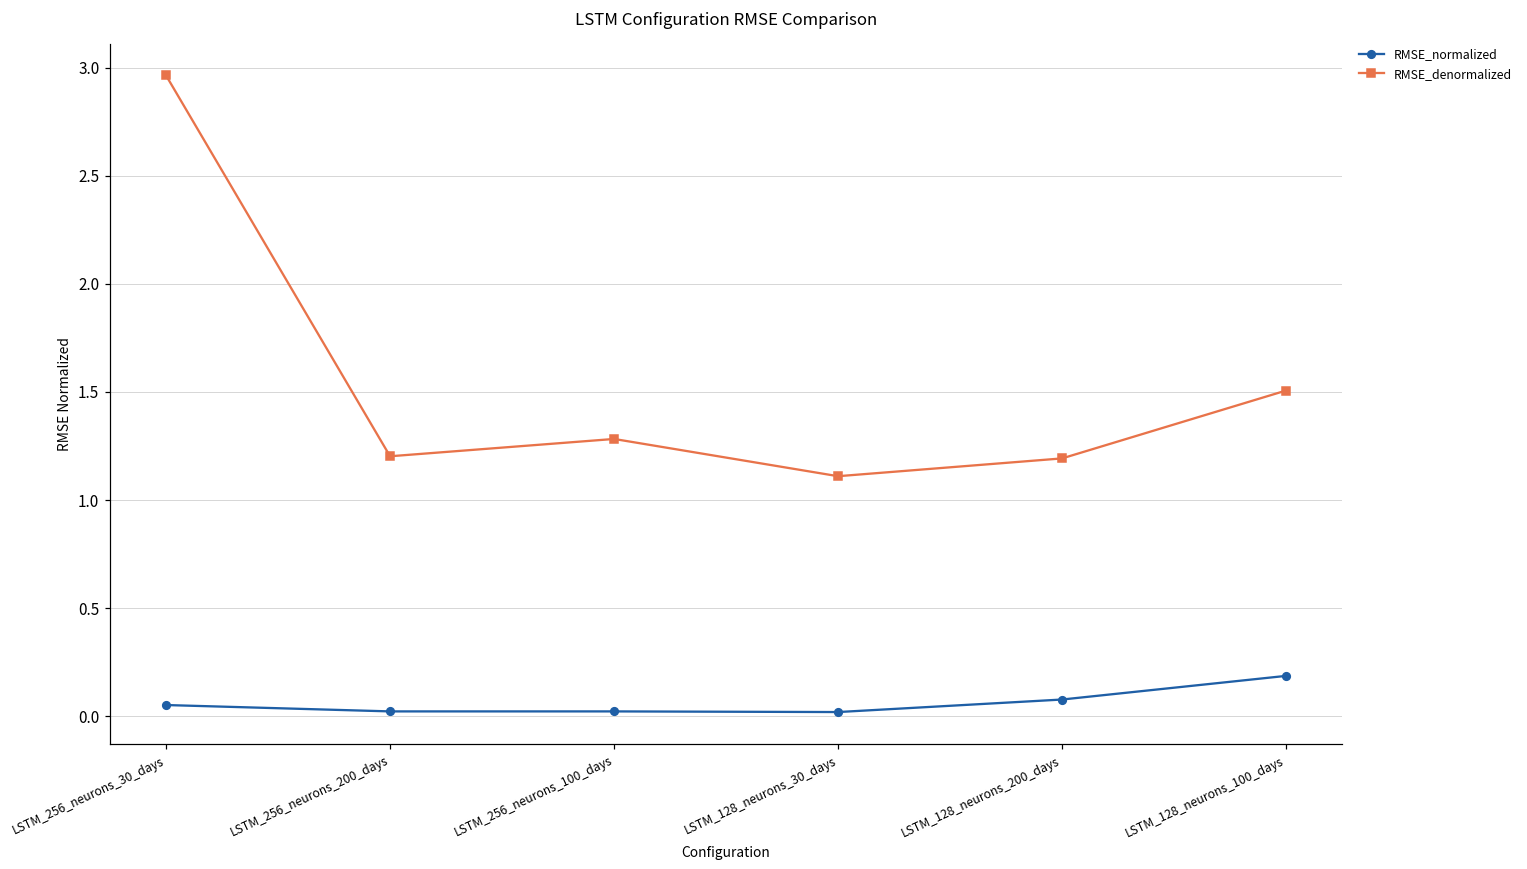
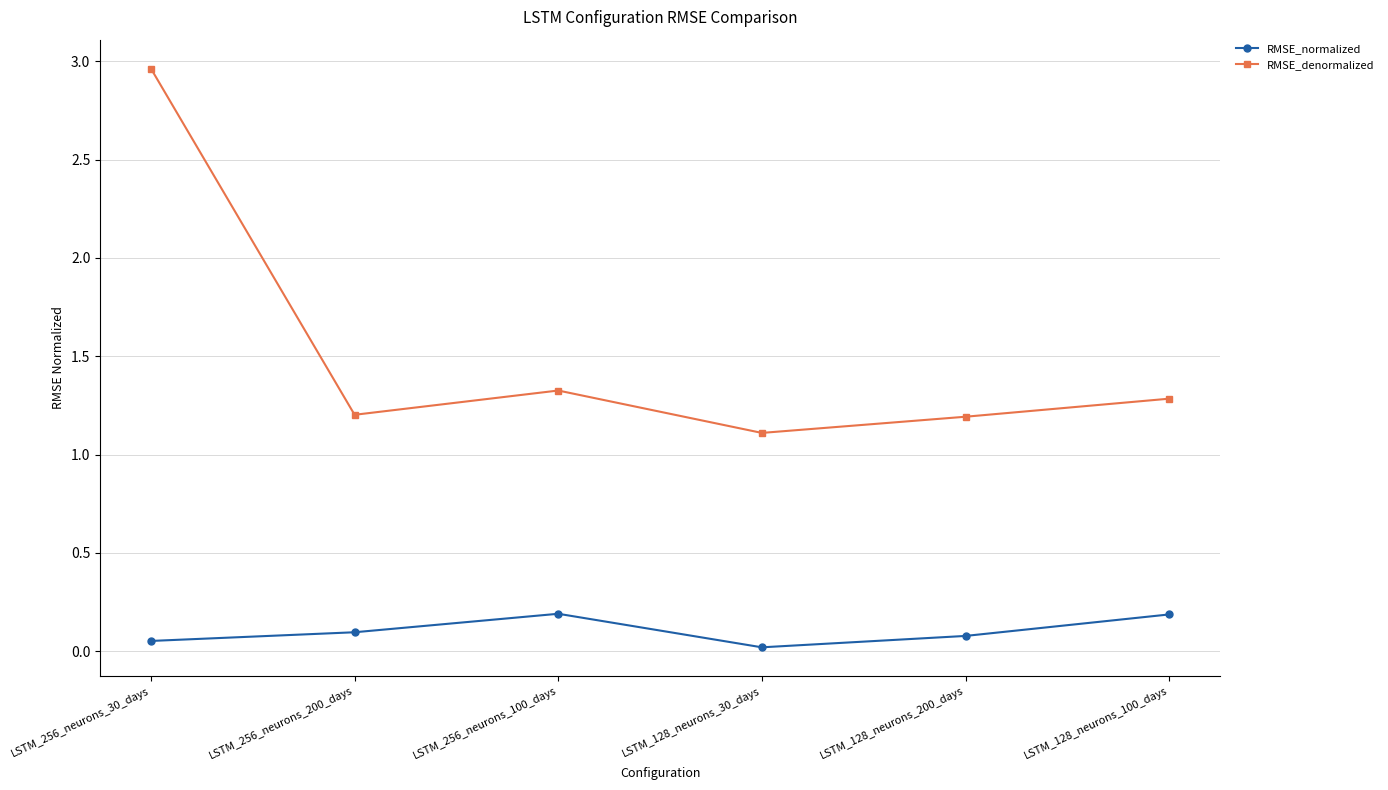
  {
    "RMSE_normalized": {
      "LSTM_256_neurons_30_days": 0.05,
-     "LSTM_256_neurons_200_days": 0.02,
-     "LSTM_256_neurons_100_days": 0.02,
+     "LSTM_256_neurons_200_days": 0.10,
+     "LSTM_256_neurons_100_days": 0.19,
      "LSTM_128_neurons_30_days": 0.02,
      "LSTM_128_neurons_200_days": 0.08,
      "LSTM_128_neurons_100_days": 0.19
    },
    "RMSE_denormalized": {
      "LSTM_256_neurons_30_days": 2.96,
      "LSTM_256_neurons_200_days": 1.20,
-     "LSTM_256_neurons_100_days": 1.28,
+     "LSTM_256_neurons_100_days": 1.33,
      "LSTM_128_neurons_30_days": 1.11,
      "LSTM_128_neurons_200_days": 1.19,
-     "LSTM_128_neurons_100_days": 1.51
+     "LSTM_128_neurons_100_days": 1.28
    }
  }
